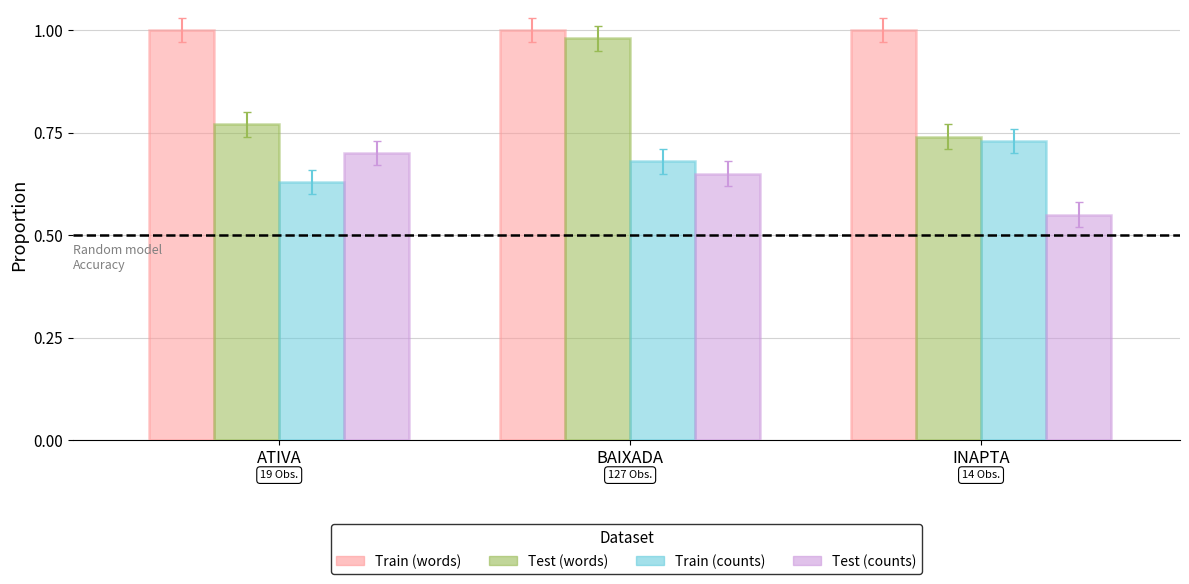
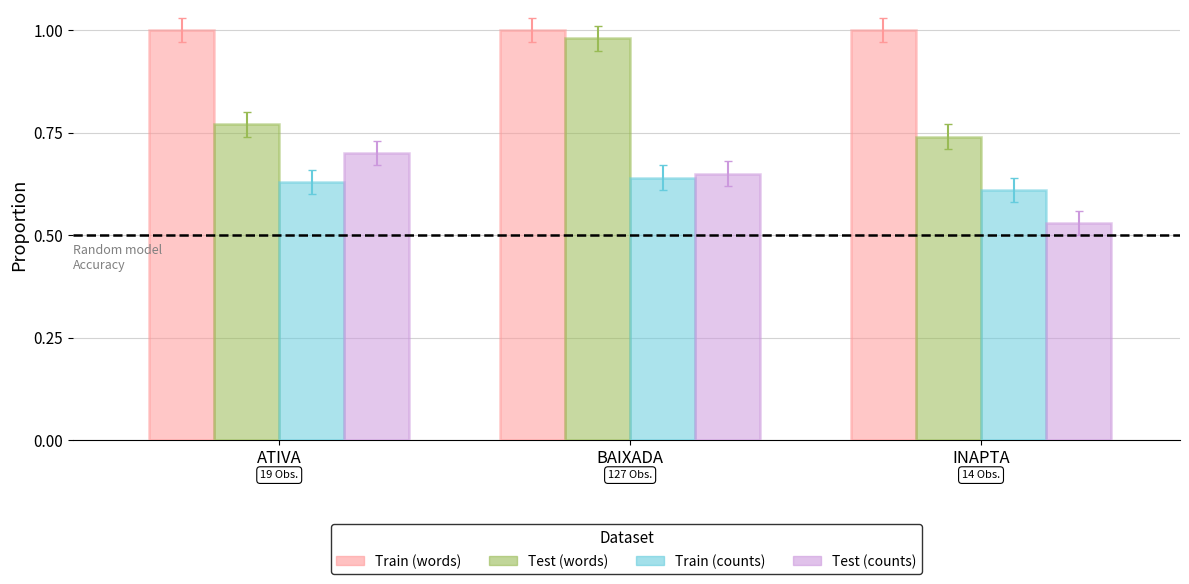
  {
    "Train (words)": {
      "ATIVA": 1.00,
      "BAIXADA": 1.00,
      "INAPTA": 1.00
    },
    "Test (words)": {
      "ATIVA": 0.77,
      "BAIXADA": 0.98,
      "INAPTA": 0.74
    },
    "Train (counts)": {
      "ATIVA": 0.63,
-     "BAIXADA": 0.68,
-     "INAPTA": 0.73
+     "BAIXADA": 0.64,
+     "INAPTA": 0.61
    },
    "Test (counts)": {
      "ATIVA": 0.70,
      "BAIXADA": 0.65,
-     "INAPTA": 0.55
+     "INAPTA": 0.53
    }
  }
